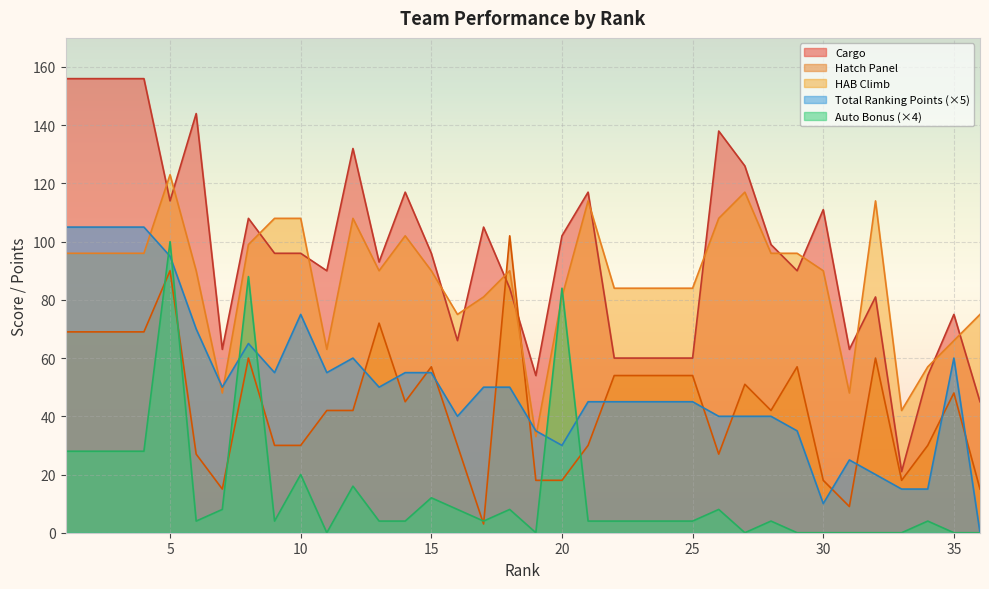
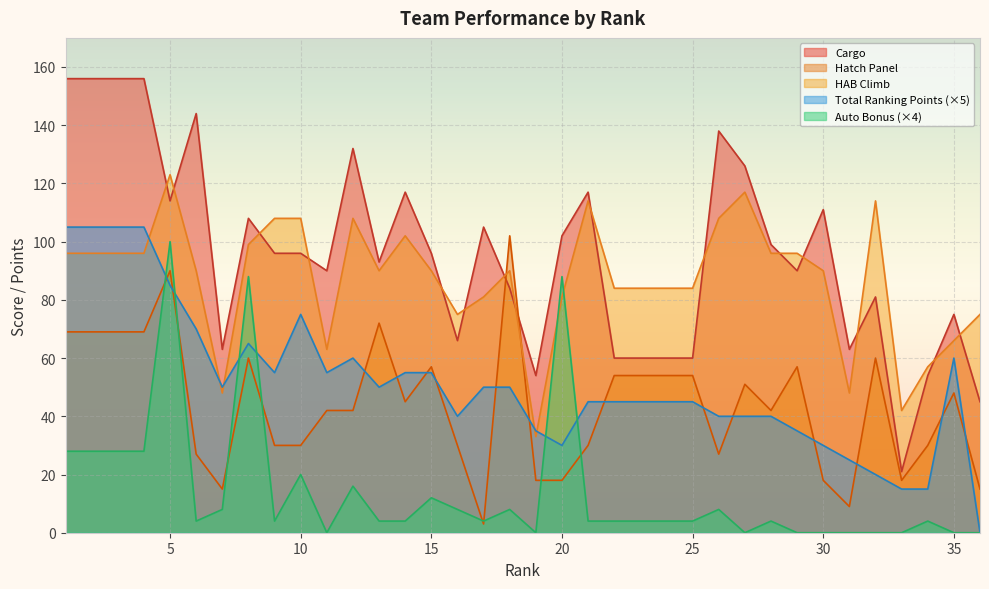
  {
    "Total Ranking Points (×5)": {
-     "5": 95,
+     "5": 85,
      "10": 75,
      "15": 55,
      "20": 30,
      "25": 45,
-     "30": 10,
+     "30": 30,
      "35": 60
    },
    "Auto Bonus (×4)": {
      "5": 100,
      "10": 20,
      "15": 12,
-     "20": 84,
+     "20": 88,
      "25": 4,
      "30": 0,
      "35": 0
    }
  }
